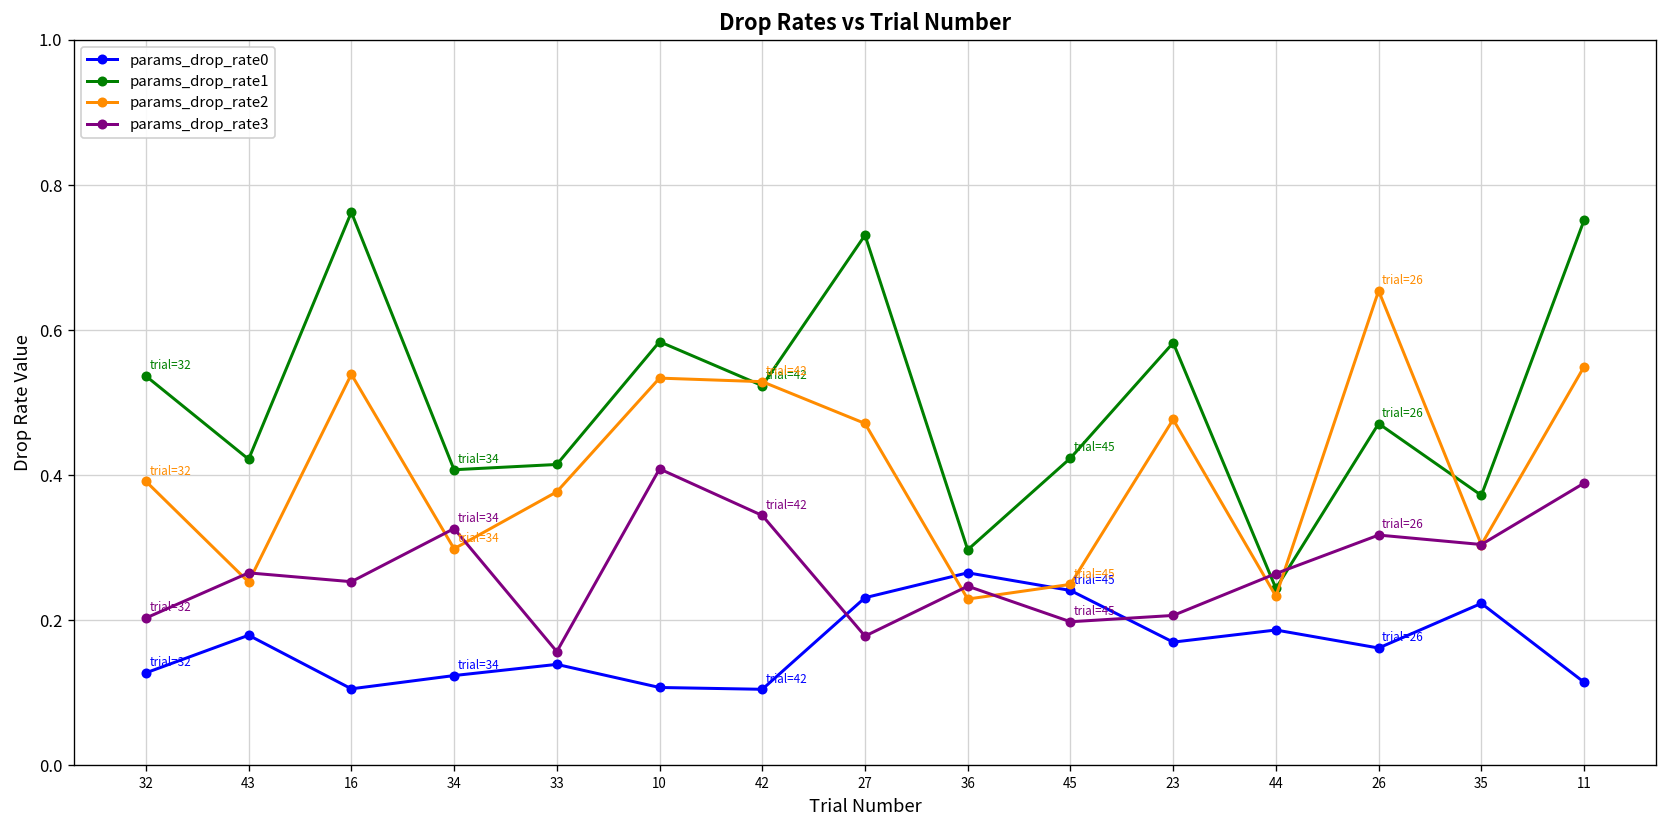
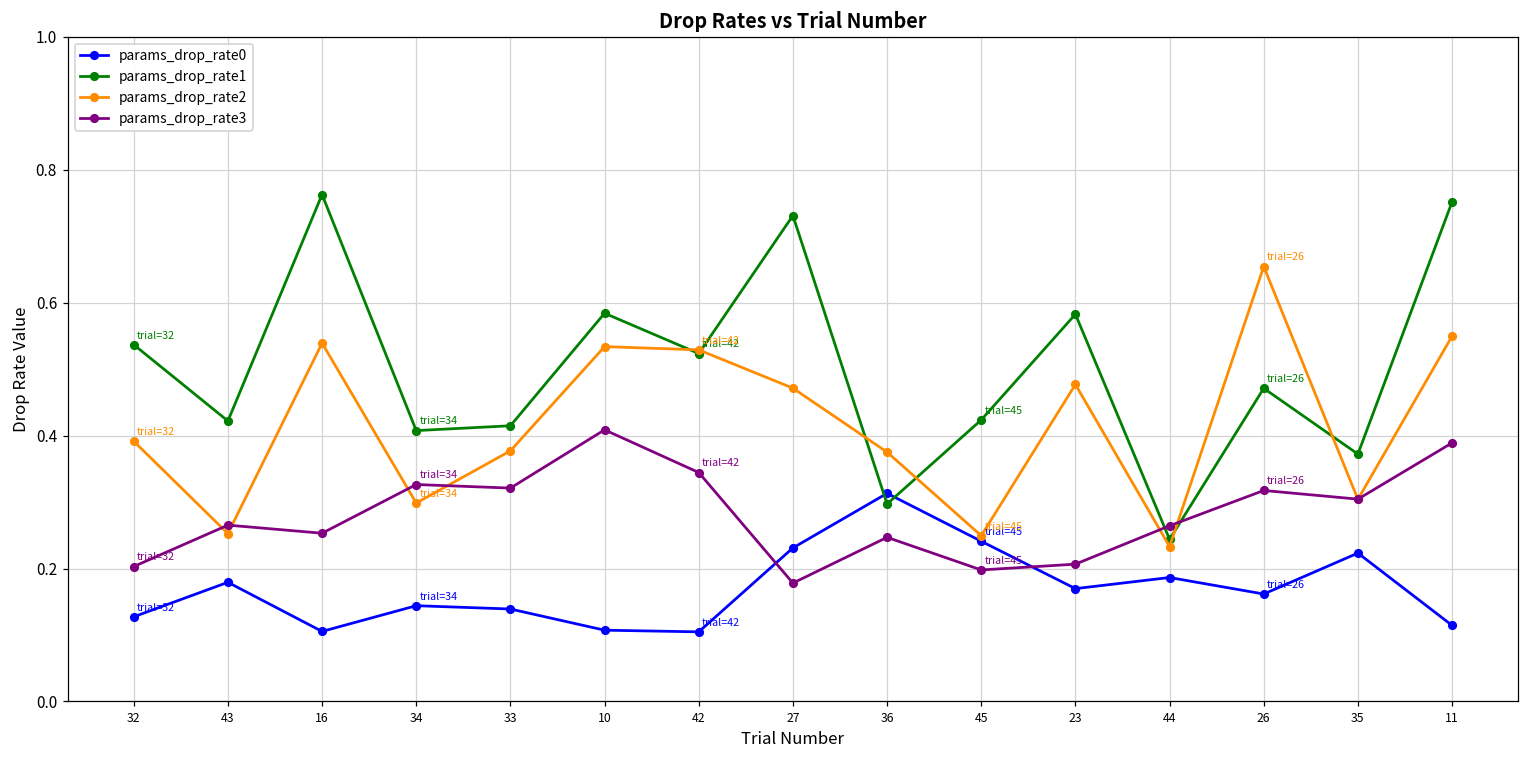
  {
    "params_drop_rate0": {
      "43": 0.18,
      "16": 0.11,
-     "34": 0.12,
+     "34": 0.14,
      "33": 0.14,
      "10": 0.11,
      "27": 0.23,
-     "36": 0.27,
+     "36": 0.31,
      "45": 0.24,
      "23": 0.17,
      "44": 0.19,
      "35": 0.22,
      "11": 0.11
    },
    "params_drop_rate1": {
      "43": 0.42,
      "16": 0.76,
      "33": 0.41,
      "10": 0.58,
      "42": 0.52,
      "27": 0.73,
      "36": 0.30,
      "23": 0.58,
      "44": 0.24,
      "35": 0.37,
      "11": 0.75
    },
    "params_drop_rate2": {
      "43": 0.25,
      "16": 0.54,
      "33": 0.38,
      "10": 0.53,
      "27": 0.47,
-     "36": 0.23,
+     "36": 0.38,
      "23": 0.48,
      "44": 0.23,
      "11": 0.55
    },
    "params_drop_rate3": {
      "43": 0.27,
      "16": 0.25,
-     "33": 0.16,
+     "33": 0.32,
      "10": 0.41,
      "27": 0.18,
      "36": 0.25,
      "23": 0.21,
      "44": 0.26,
      "11": 0.39
    }
  }
